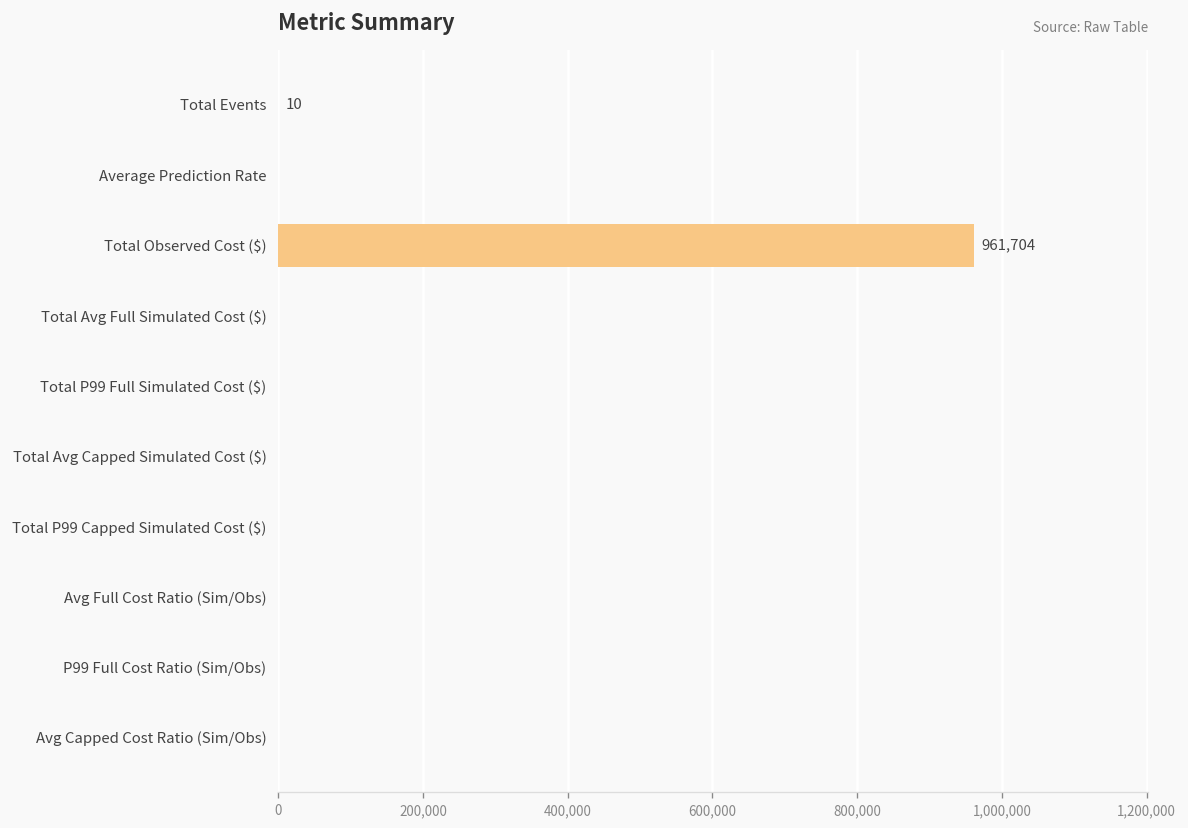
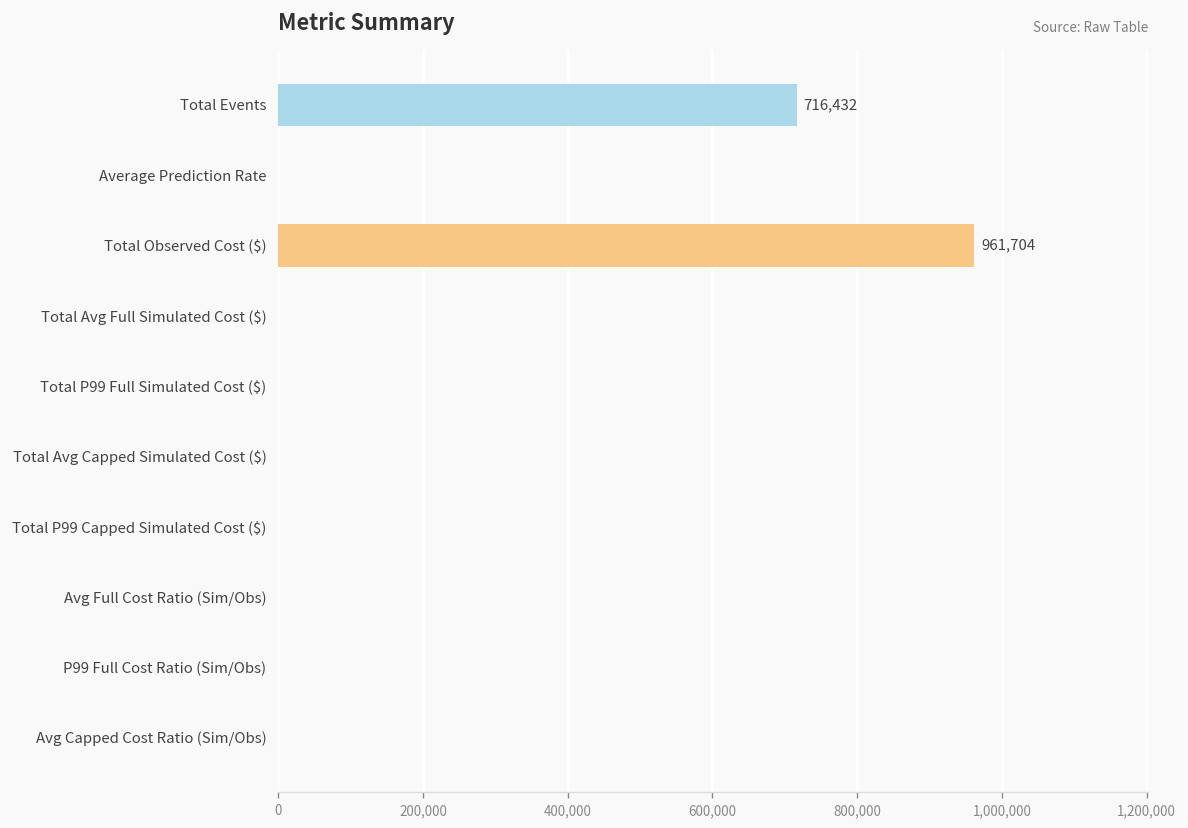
  {
-   "Total Events": "10",
+   "Total Events": "716,432",
    "Total Observed Cost ($)": "961,704"
  }
